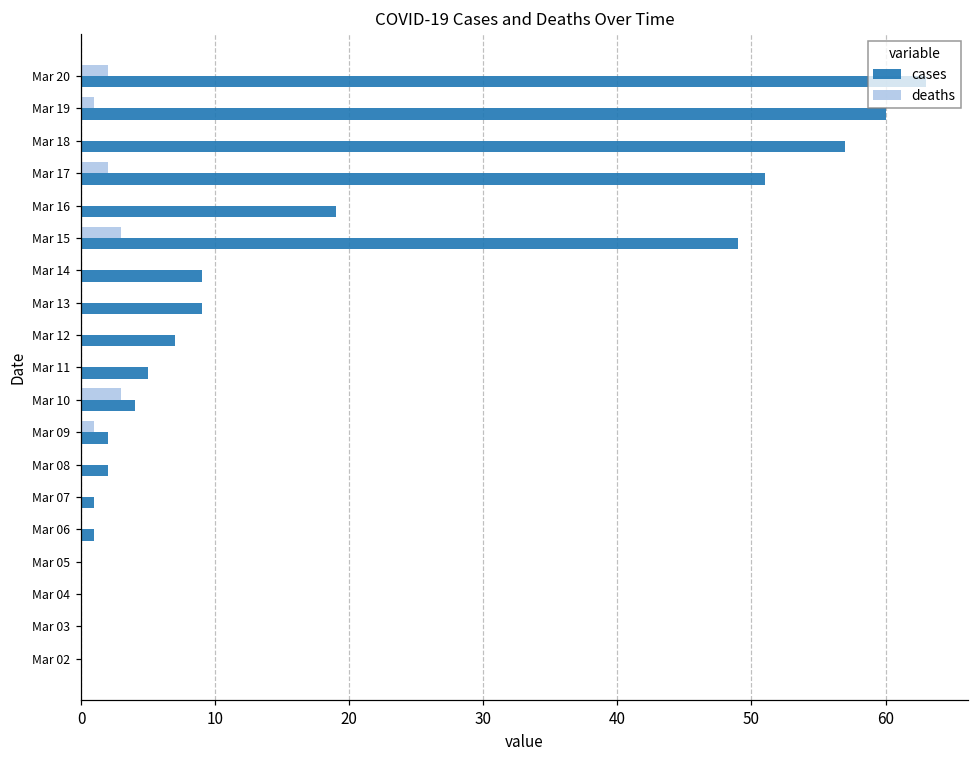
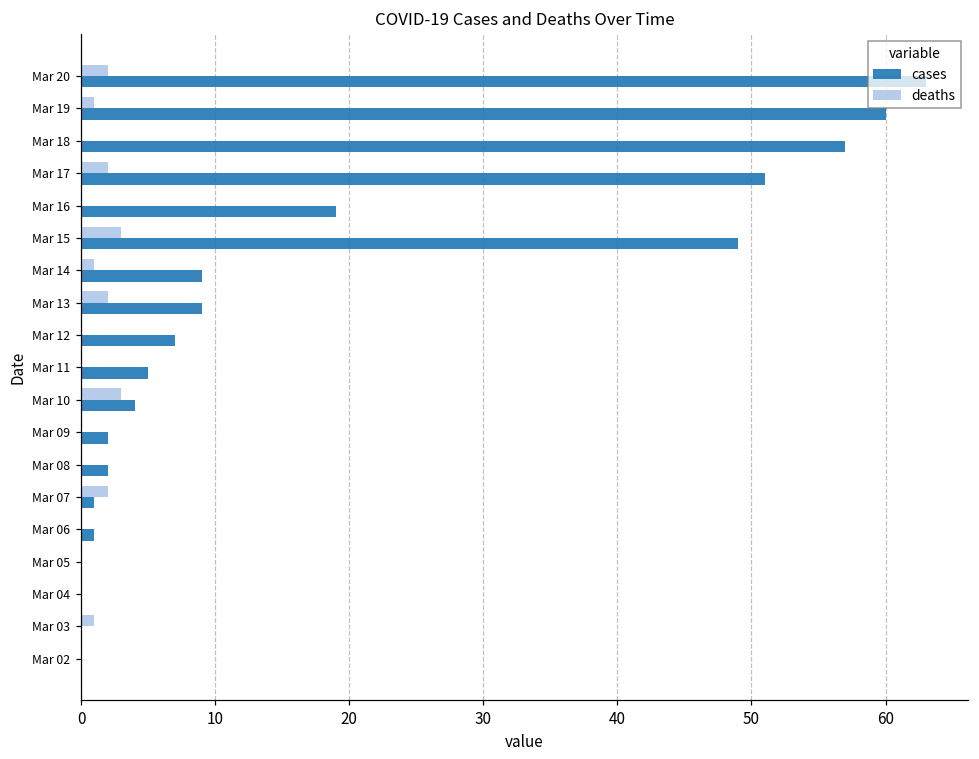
  {
    "cases": {
      "Mar 19": 60,
      "Mar 18": 57,
      "Mar 17": 51,
      "Mar 16": 19,
      "Mar 15": 49,
      "Mar 14": 9,
      "Mar 13": 9,
      "Mar 12": 7,
      "Mar 11": 5,
      "Mar 10": 4,
      "Mar 09": 2,
      "Mar 08": 2,
      "Mar 07": 1,
      "Mar 06": 1,
      "Mar 05": 0,
      "Mar 04": 0,
      "Mar 03": 0,
      "Mar 02": 0
    },
    "deaths": {
      "Mar 20": 2,
      "Mar 19": 1,
      "Mar 18": 0,
      "Mar 17": 2,
      "Mar 16": 0,
      "Mar 15": 3,
-     "Mar 14": 0,
-     "Mar 13": 0,
+     "Mar 14": 1,
+     "Mar 13": 2,
      "Mar 12": 0,
      "Mar 11": 0,
      "Mar 10": 3,
-     "Mar 09": 1,
+     "Mar 09": 0,
      "Mar 08": 0,
-     "Mar 07": 0,
+     "Mar 07": 2,
      "Mar 06": 0,
      "Mar 05": 0,
      "Mar 04": 0,
-     "Mar 03": 0,
+     "Mar 03": 1,
      "Mar 02": 0
    }
  }
